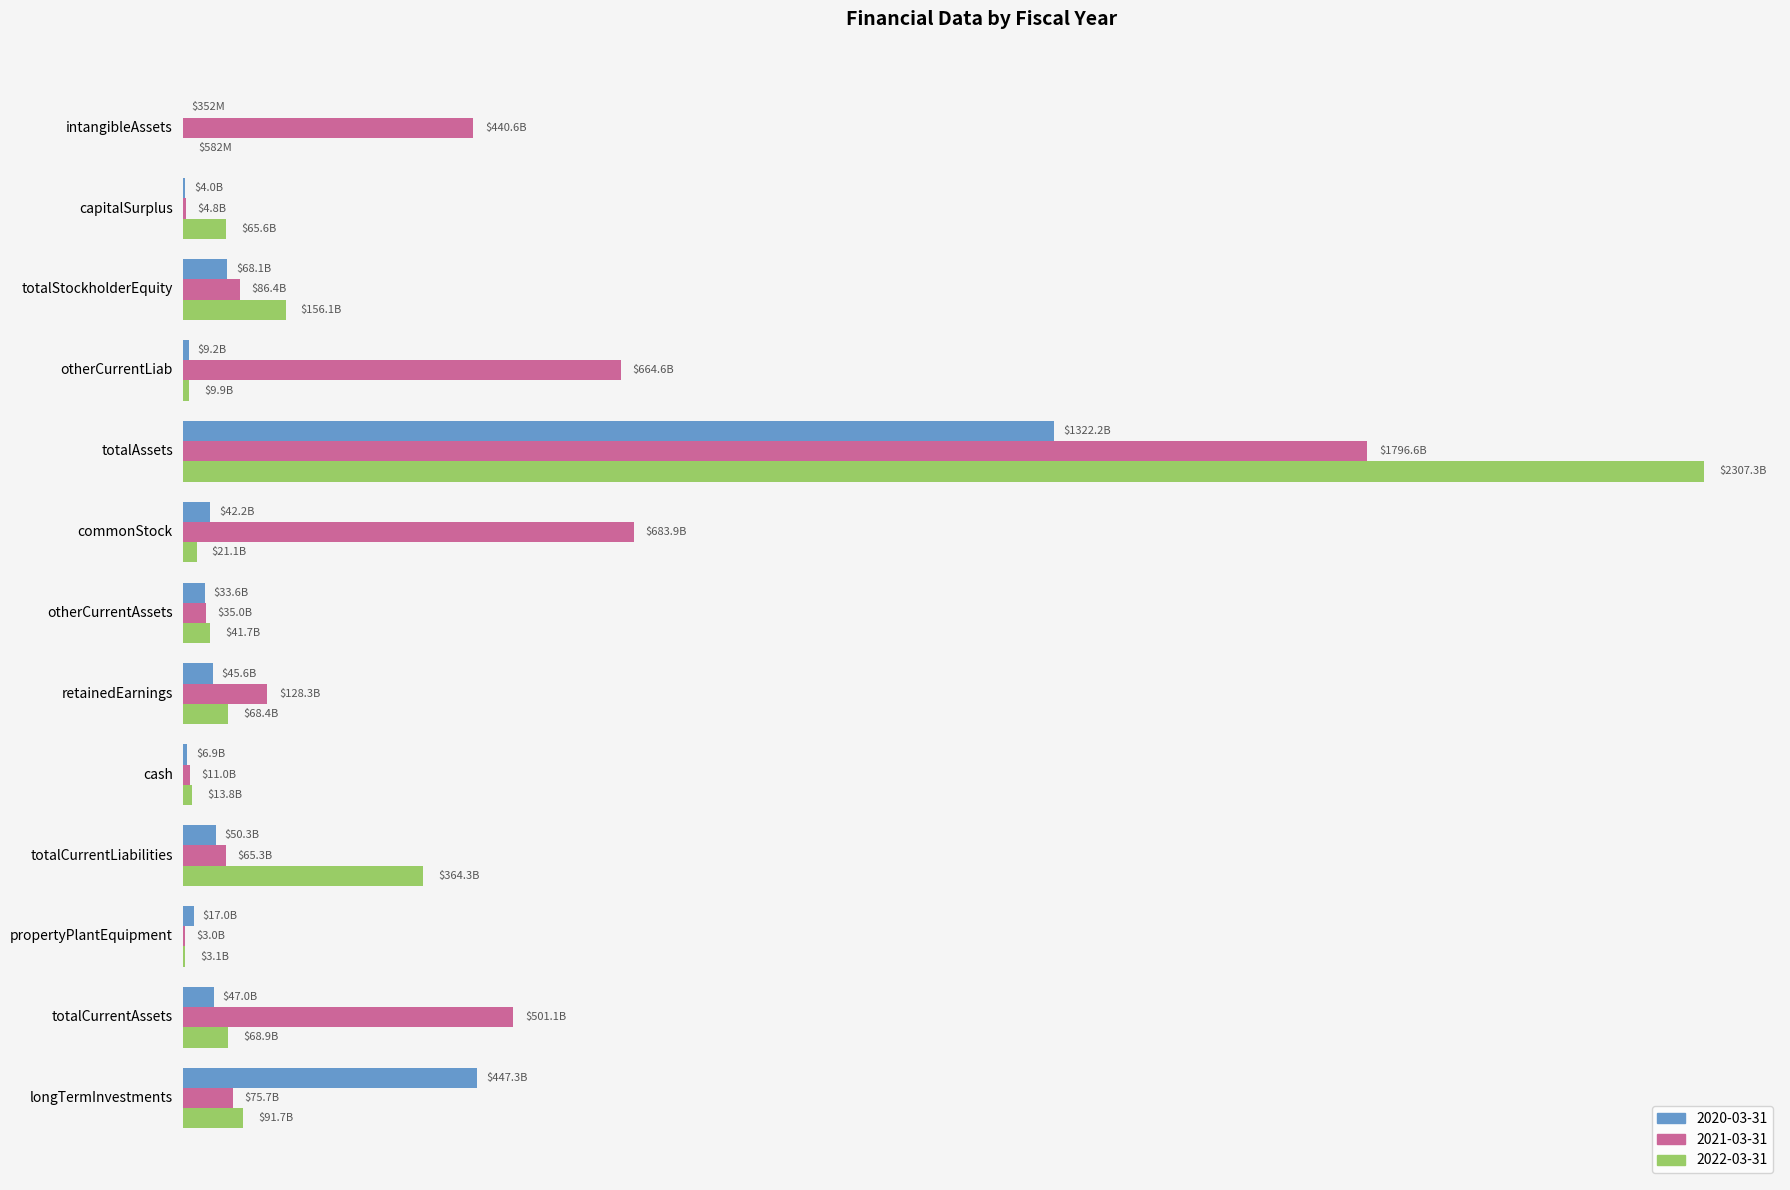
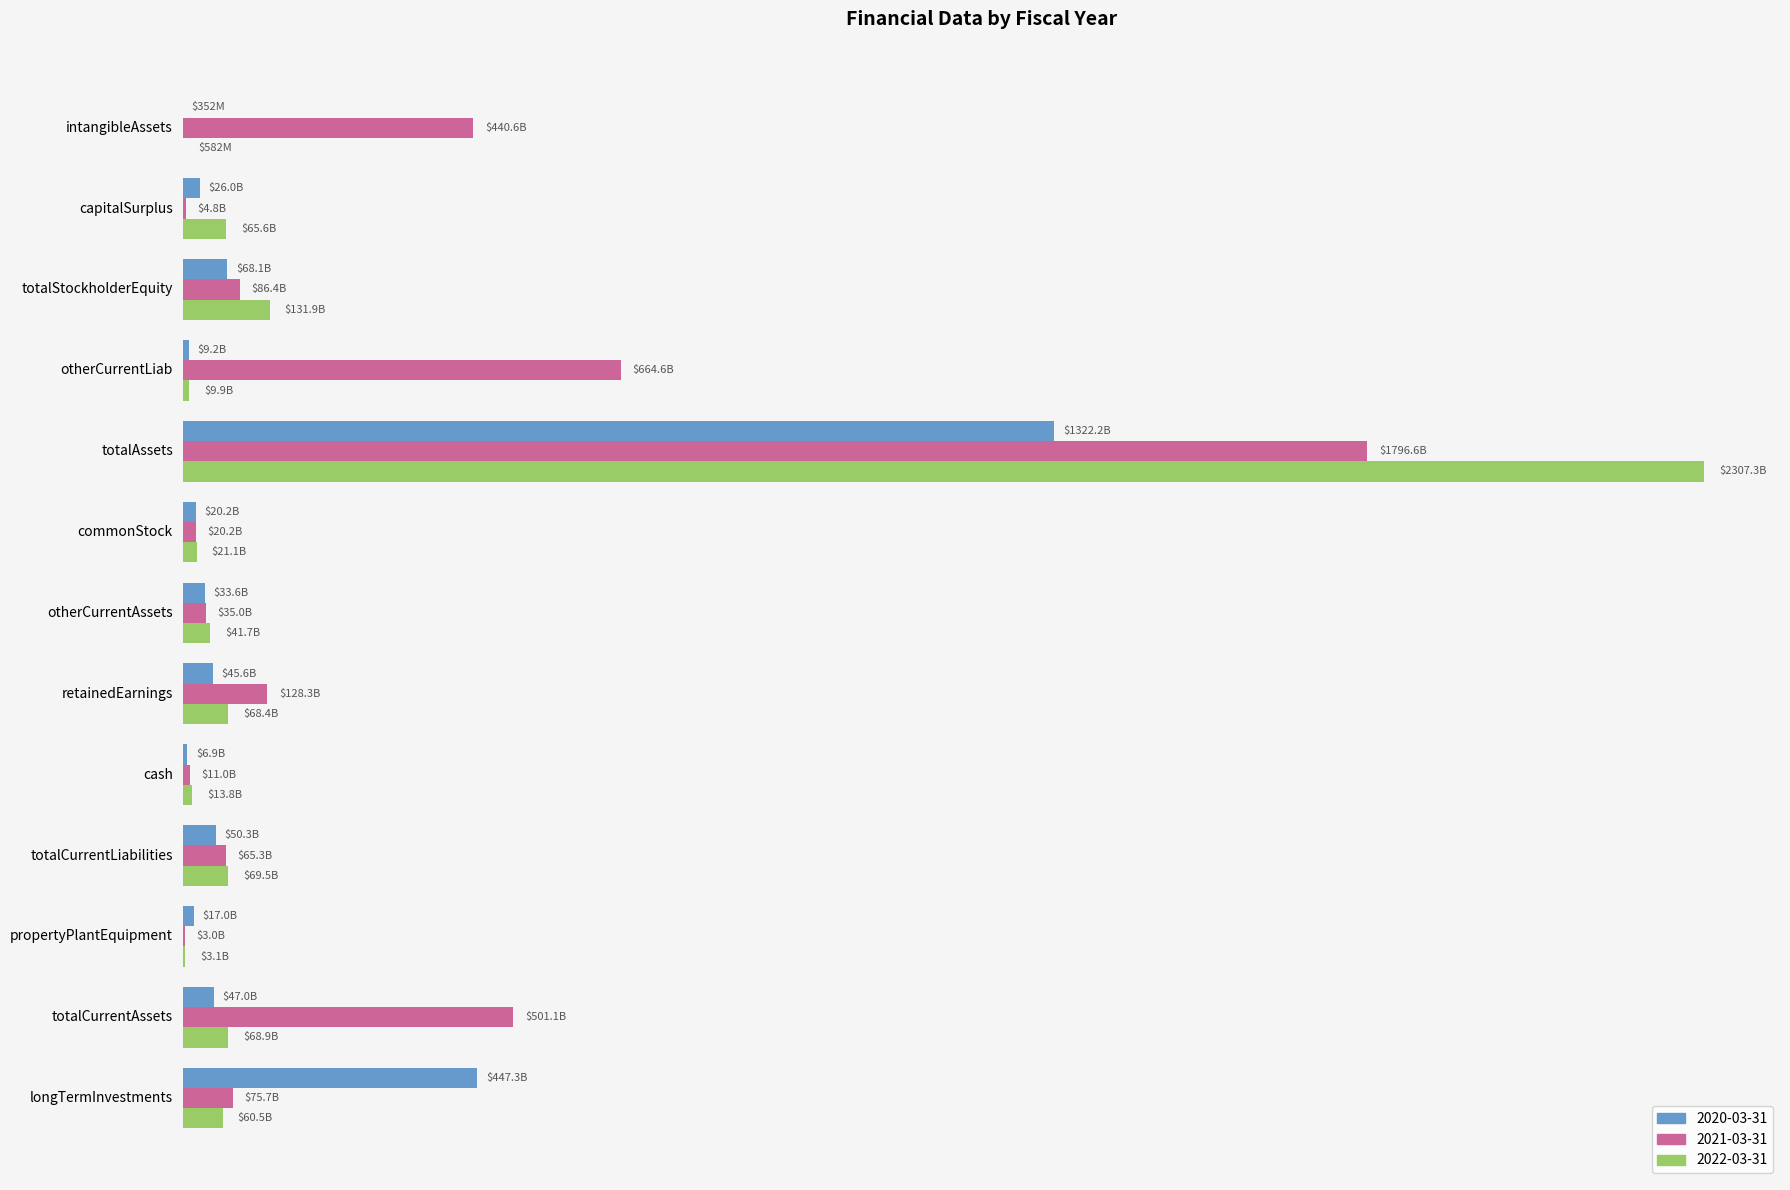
  {
    "2022-03-31": {
      "intangibleAssets": "$582M",
      "capitalSurplus": "$65.6B",
-     "totalStockholderEquity": "$156.1B",
+     "totalStockholderEquity": "$131.9B",
      "otherCurrentLiab": "$9.9B",
      "totalAssets": "$2307.3B",
      "commonStock": "$21.1B",
      "otherCurrentAssets": "$41.7B",
      "retainedEarnings": "$68.4B",
      "cash": "$13.8B",
-     "totalCurrentLiabilities": "$364.3B",
+     "totalCurrentLiabilities": "$69.5B",
      "propertyPlantEquipment": "$3.1B",
      "totalCurrentAssets": "$68.9B",
-     "longTermInvestments": "$91.7B"
+     "longTermInvestments": "$60.5B"
    },
    "2021-03-31": {
      "intangibleAssets": "$440.6B",
      "capitalSurplus": "$4.8B",
      "totalStockholderEquity": "$86.4B",
      "otherCurrentLiab": "$664.6B",
      "totalAssets": "$1796.6B",
-     "commonStock": "$683.9B",
+     "commonStock": "$20.2B",
      "otherCurrentAssets": "$35.0B",
      "retainedEarnings": "$128.3B",
      "cash": "$11.0B",
      "totalCurrentLiabilities": "$65.3B",
      "propertyPlantEquipment": "$3.0B",
      "totalCurrentAssets": "$501.1B",
      "longTermInvestments": "$75.7B"
    },
    "2020-03-31": {
      "intangibleAssets": "$352M",
-     "capitalSurplus": "$4.0B",
+     "capitalSurplus": "$26.0B",
      "totalStockholderEquity": "$68.1B",
      "otherCurrentLiab": "$9.2B",
      "totalAssets": "$1322.2B",
-     "commonStock": "$42.2B",
+     "commonStock": "$20.2B",
      "otherCurrentAssets": "$33.6B",
      "retainedEarnings": "$45.6B",
      "cash": "$6.9B",
      "totalCurrentLiabilities": "$50.3B",
      "propertyPlantEquipment": "$17.0B",
      "totalCurrentAssets": "$47.0B",
      "longTermInvestments": "$447.3B"
    }
  }
